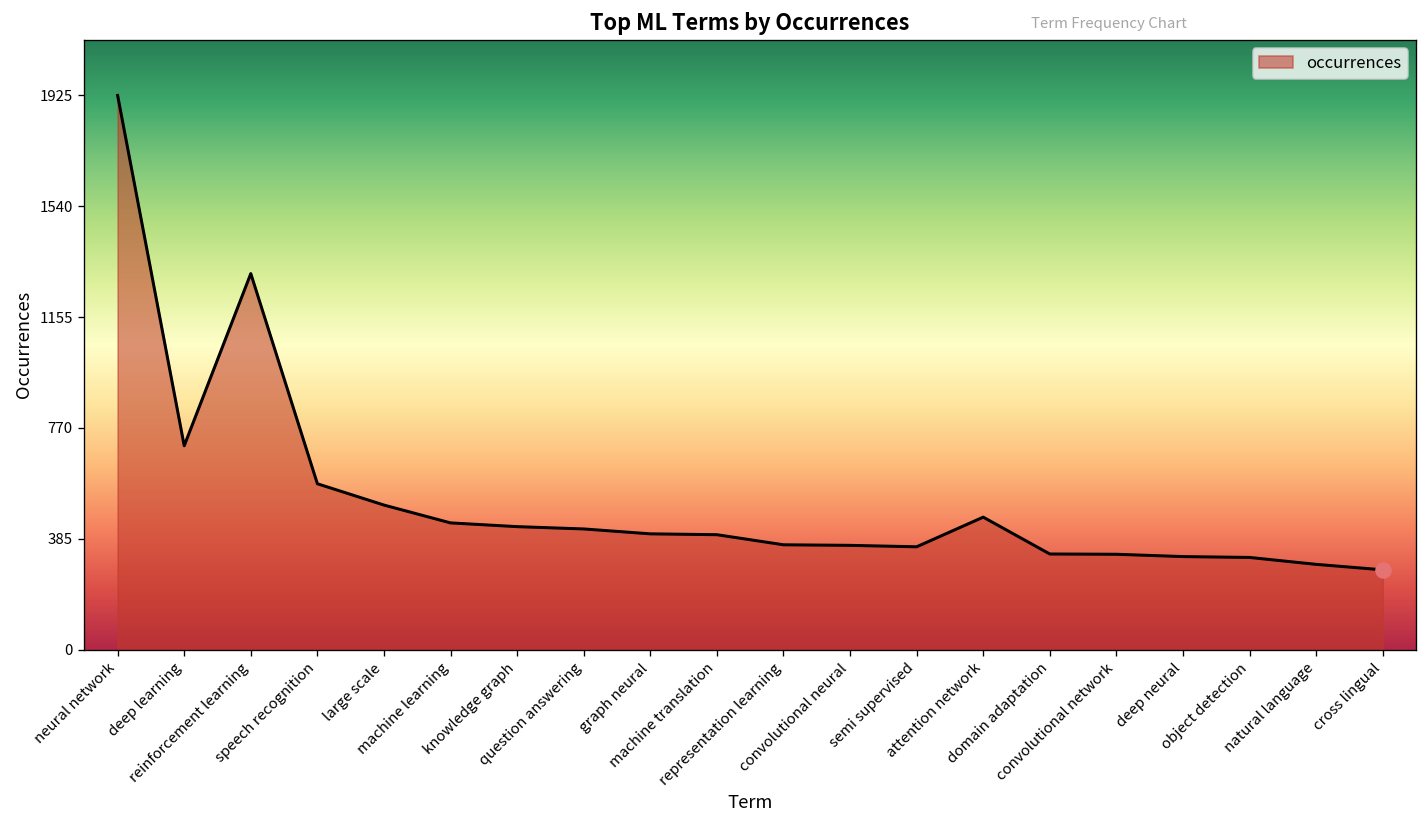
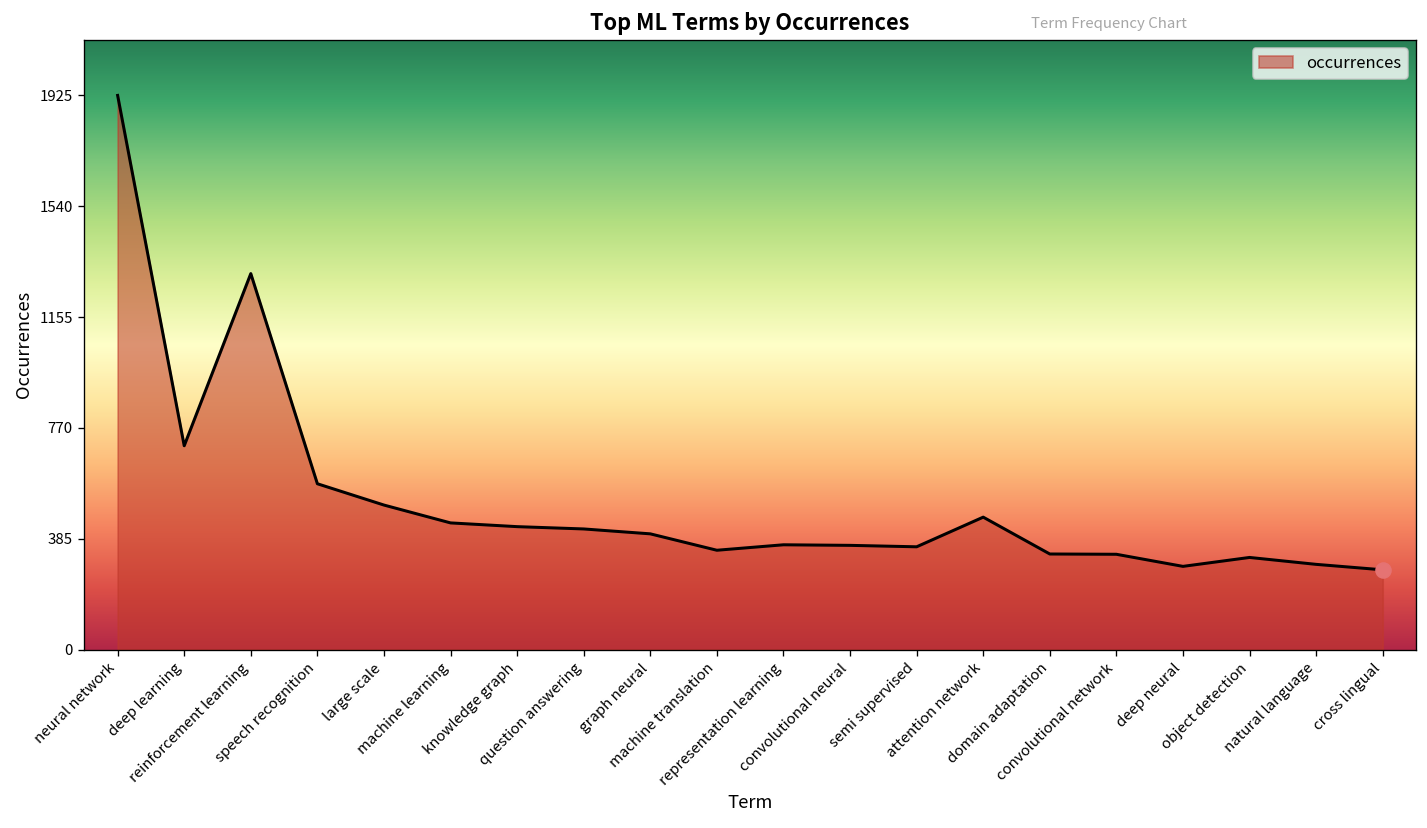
  {
    "occurrences": {
      "neural network": 1930,
      "deep learning": 710,
      "reinforcement learning": 1310,
      "speech recognition": 580,
      "large scale": 500,
      "machine learning": 440,
      "knowledge graph": 430,
      "question answering": 420,
      "graph neural": 400,
-     "machine translation": 400,
+     "machine translation": 350,
      "representation learning": 360,
      "convolutional neural": 360,
      "semi supervised": 360,
      "attention network": 460,
      "domain adaptation": 330,
      "convolutional network": 330,
-     "deep neural": 320,
+     "deep neural": 290,
      "object detection": 320,
      "natural language": 300
    }
  }
